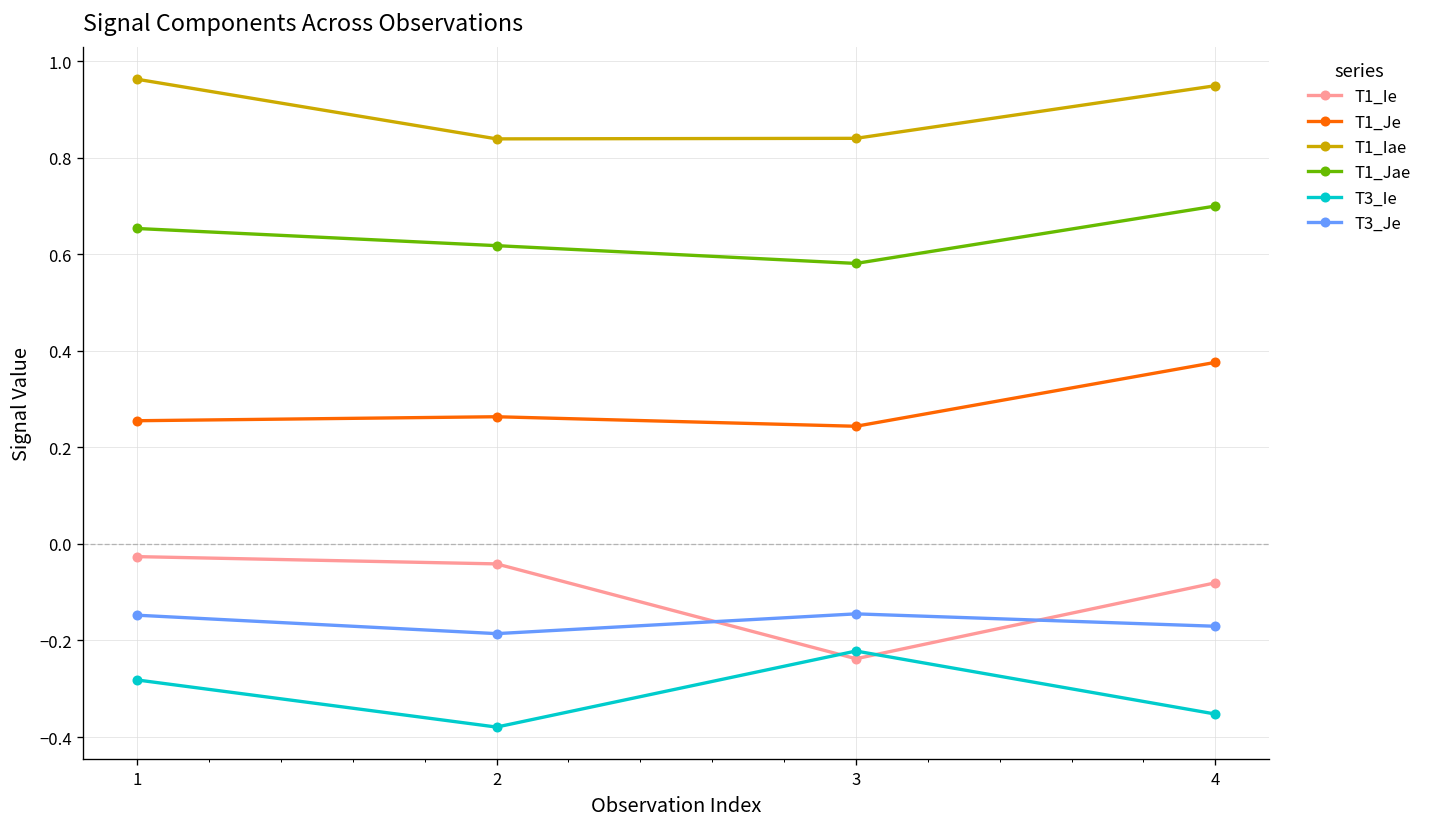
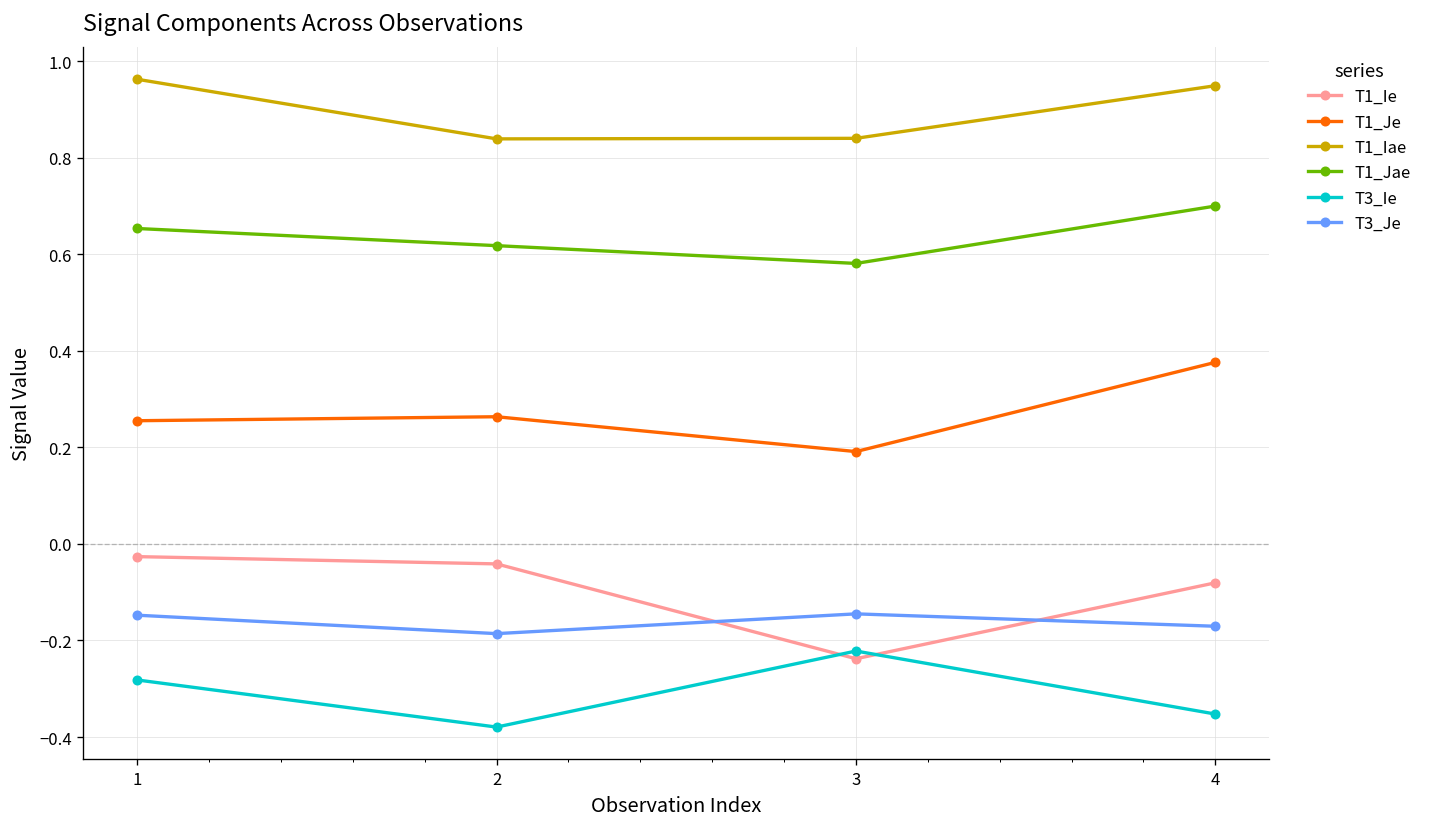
  {
    "T1_Ie": {
      "1": -0.03,
      "2": -0.04,
      "3": -0.24,
      "4": -0.08
    },
    "T1_Je": {
      "1": 0.26,
      "2": 0.26,
-     "3": 0.24,
+     "3": 0.19,
      "4": 0.38
    },
    "T1_Iae": {
      "1": 0.96,
      "2": 0.84,
      "3": 0.84,
      "4": 0.95
    },
    "T1_Jae": {
      "1": 0.65,
      "2": 0.62,
      "3": 0.58,
      "4": 0.70
    },
    "T3_Ie": {
      "1": -0.28,
      "2": -0.38,
      "3": -0.22,
      "4": -0.35
    },
    "T3_Je": {
      "1": -0.15,
      "2": -0.19,
      "3": -0.14,
      "4": -0.17
    }
  }
